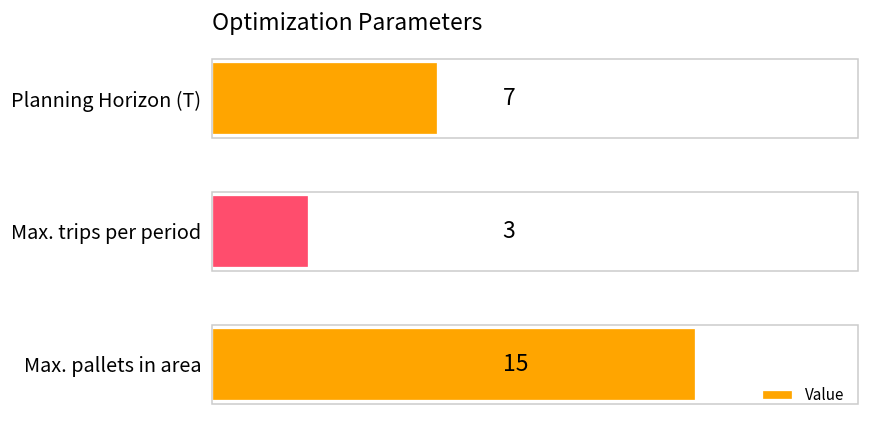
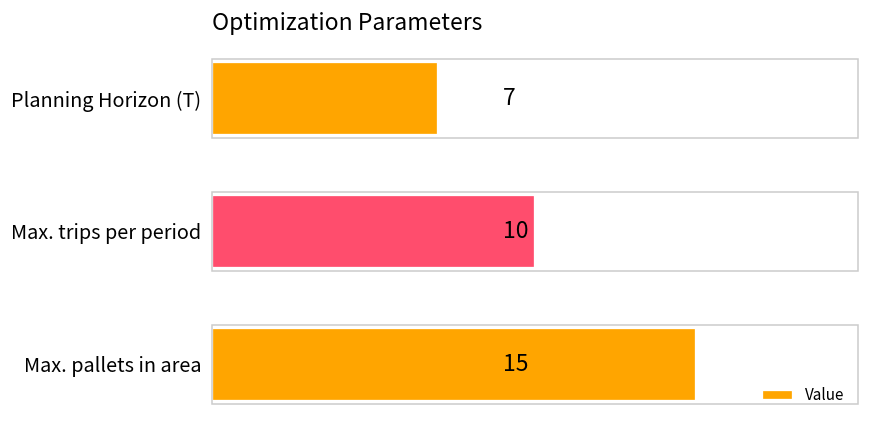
  {
-   "Max. trips per period": 3,
+   "Max. trips per period": 10,
    "Max. pallets in area": 15
  }
